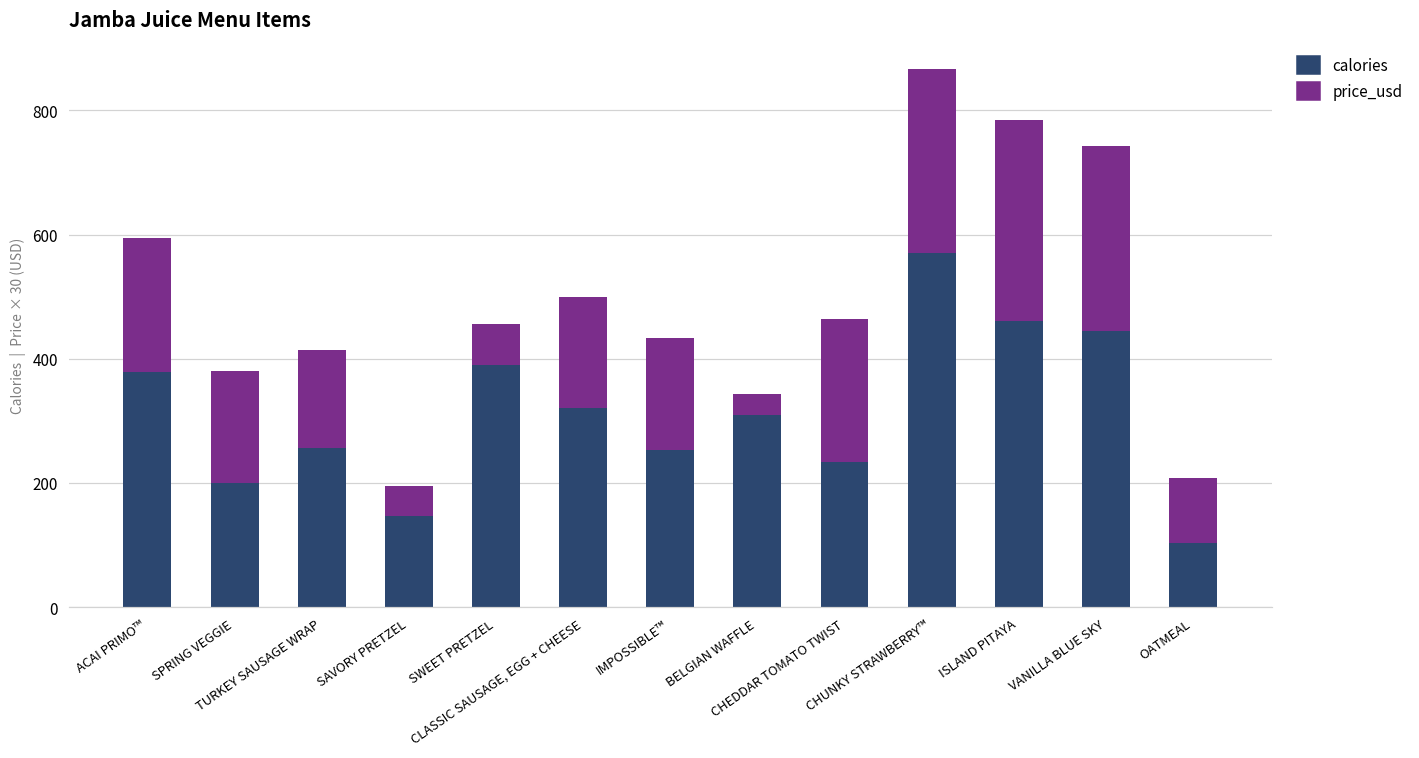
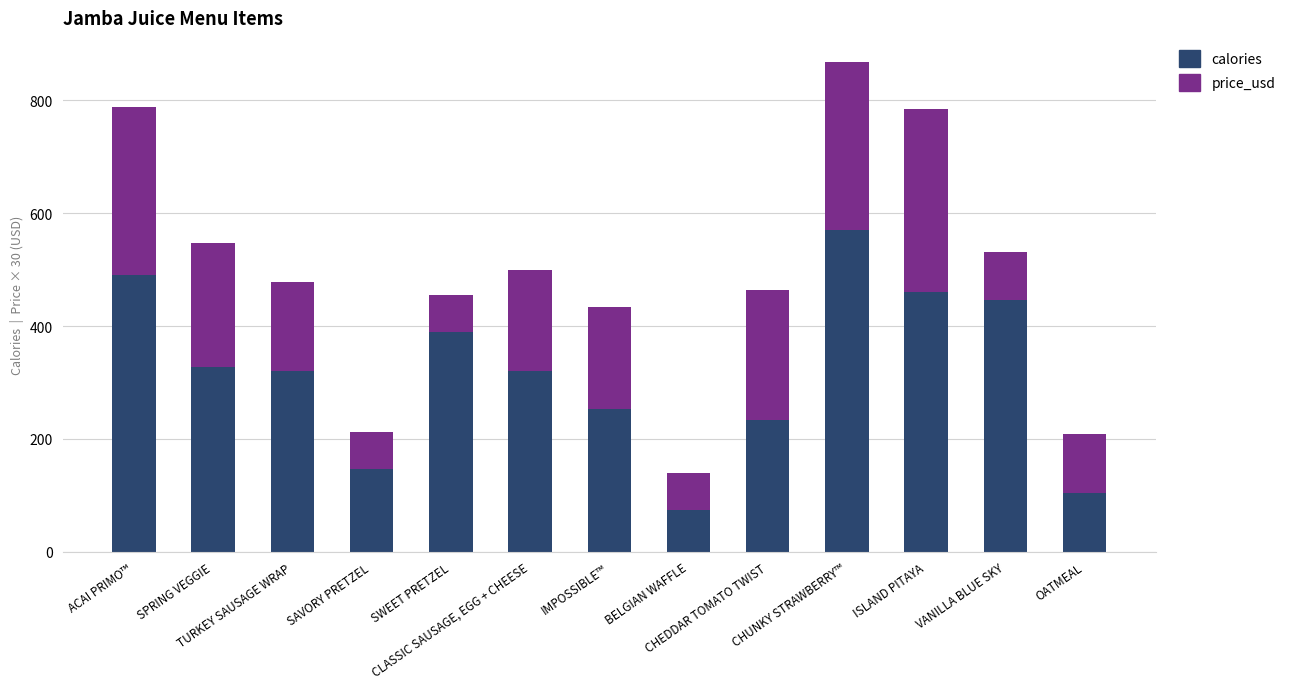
  {
    "calories": {
-     "ACAI PRIMO™": 380,
-     "SPRING VEGGIE": 200,
-     "TURKEY SAUSAGE WRAP": 260,
+     "ACAI PRIMO™": 490,
+     "SPRING VEGGIE": 330,
+     "TURKEY SAUSAGE WRAP": 320,
      "SAVORY PRETZEL": 150,
      "SWEET PRETZEL": 390,
      "CLASSIC SAUSAGE, EGG + CHEESE": 320,
      "IMPOSSIBLE™": 250,
-     "BELGIAN WAFFLE": 310,
+     "BELGIAN WAFFLE": 70,
      "CHEDDAR TOMATO TWIST": 230,
      "CHUNKY STRAWBERRY™": 570,
      "ISLAND PITAYA": 460,
      "VANILLA BLUE SKY": 450,
      "OATMEAL": 100
    },
    "price_usd": {
-     "ACAI PRIMO™": 220,
-     "SPRING VEGGIE": 180,
+     "ACAI PRIMO™": 300,
+     "SPRING VEGGIE": 220,
      "TURKEY SAUSAGE WRAP": 160,
-     "SAVORY PRETZEL": 50,
+     "SAVORY PRETZEL": 70,
      "SWEET PRETZEL": 70,
      "CLASSIC SAUSAGE, EGG + CHEESE": 180,
      "IMPOSSIBLE™": 180,
-     "BELGIAN WAFFLE": 30,
+     "BELGIAN WAFFLE": 70,
      "CHEDDAR TOMATO TWIST": 230,
      "CHUNKY STRAWBERRY™": 300,
      "ISLAND PITAYA": 320,
-     "VANILLA BLUE SKY": 300,
+     "VANILLA BLUE SKY": 90,
      "OATMEAL": 100
    }
  }
